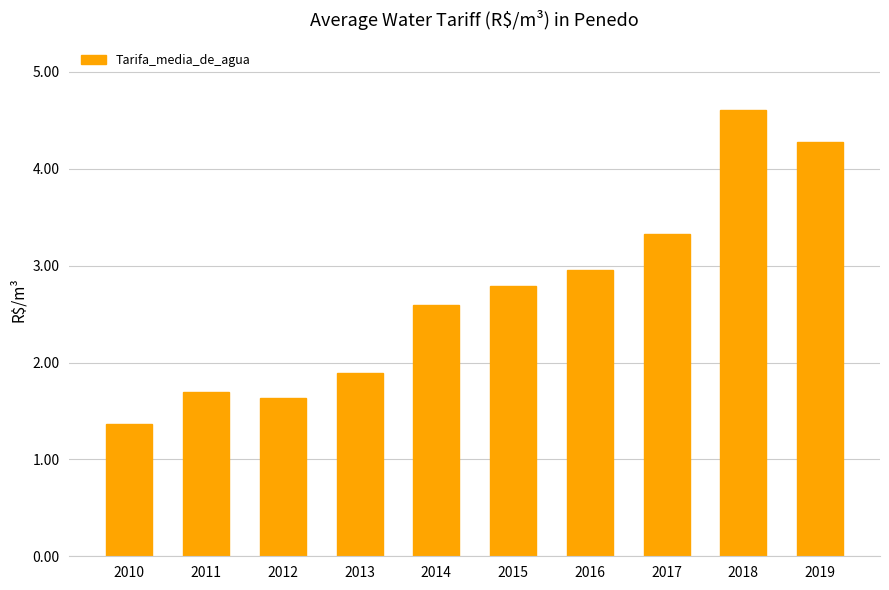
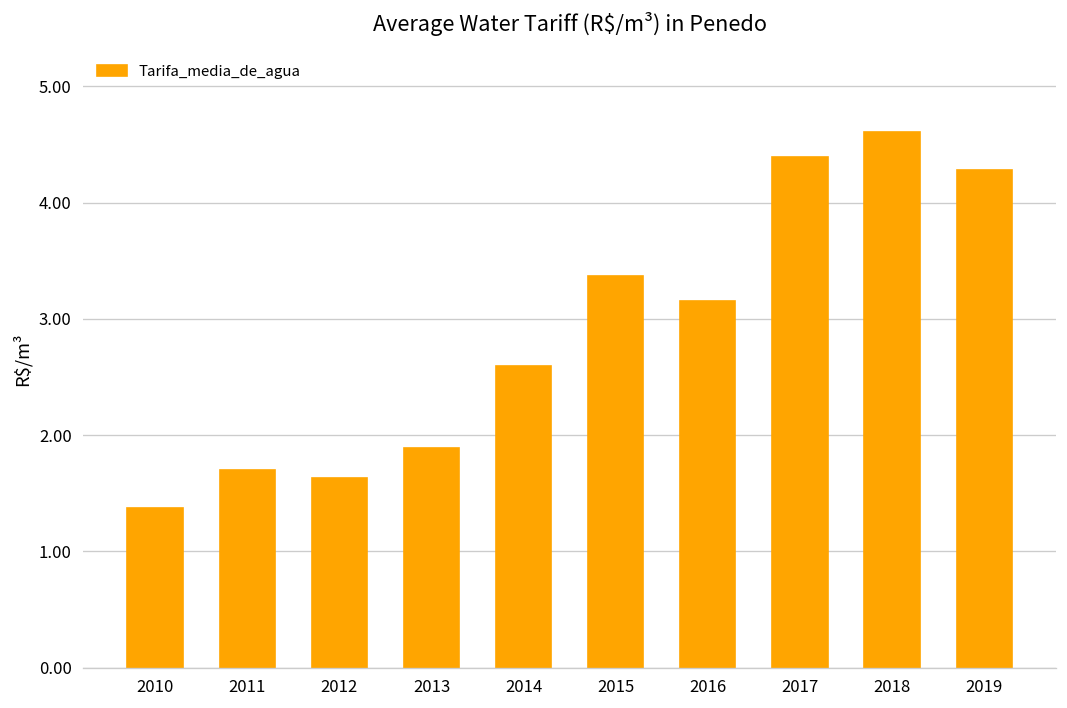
  {
    "2010": 1.4,
    "2011": 1.7,
    "2012": 1.6,
    "2013": 1.9,
    "2014": 2.6,
-   "2015": 2.8,
-   "2016": 3.0,
-   "2017": 3.3,
+   "2015": 3.4,
+   "2016": 3.2,
+   "2017": 4.4,
    "2018": 4.6,
    "2019": 4.3
  }
